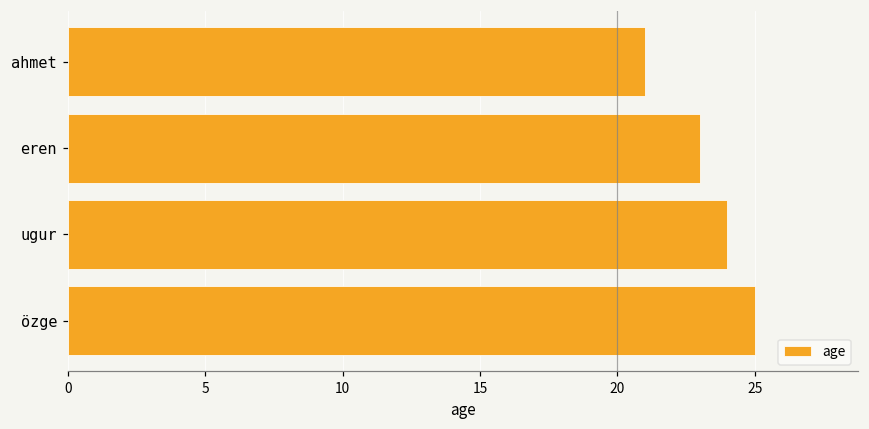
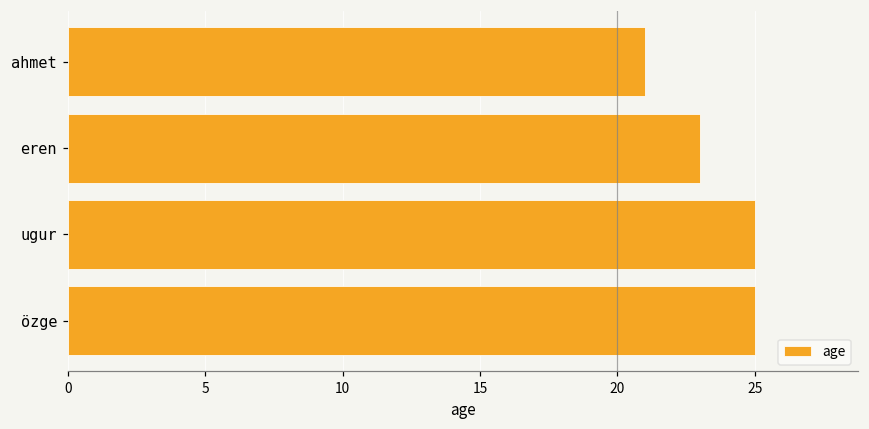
  {
    "ahmet": 21,
    "eren": 23,
-   "ugur": 24,
+   "ugur": 25,
    "özge": 25
  }
